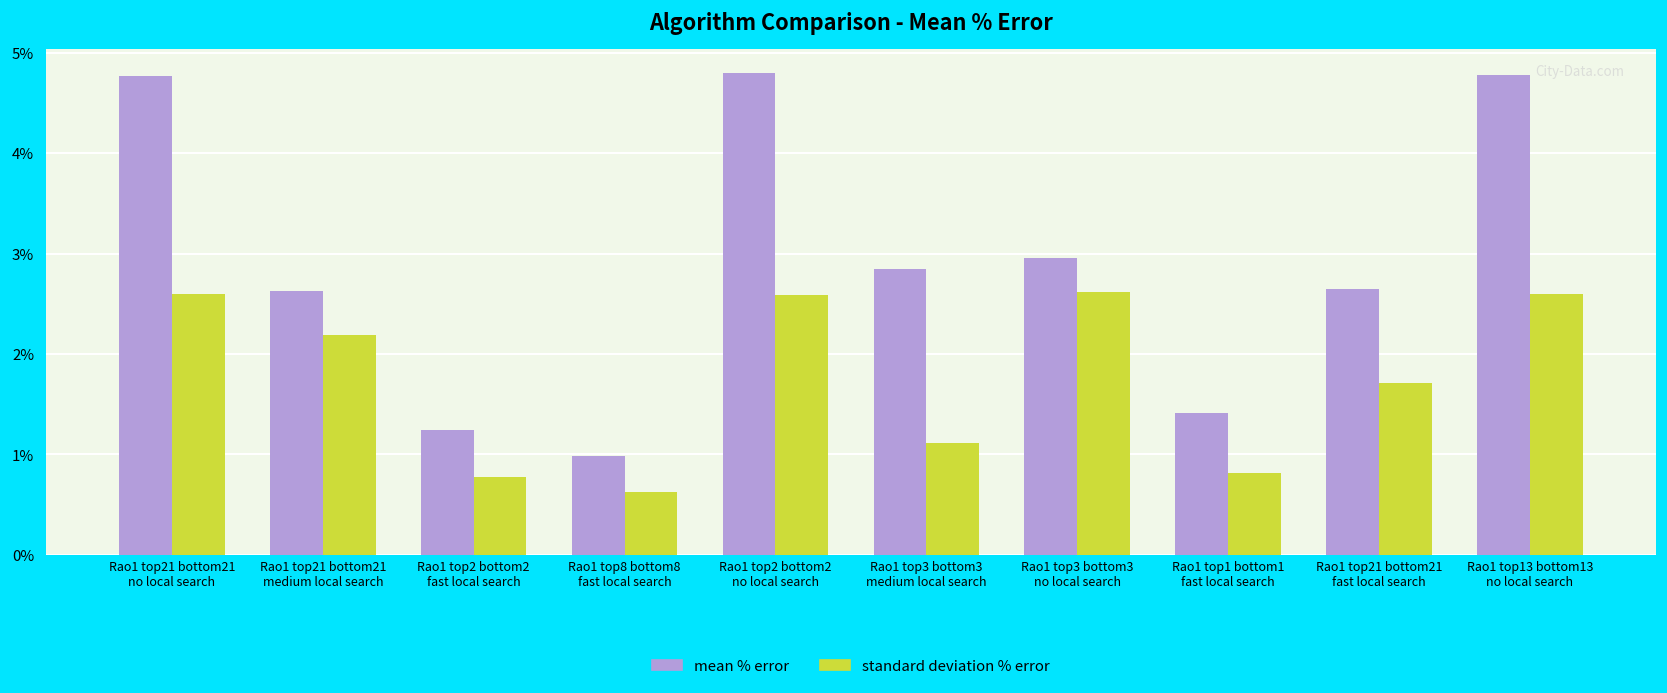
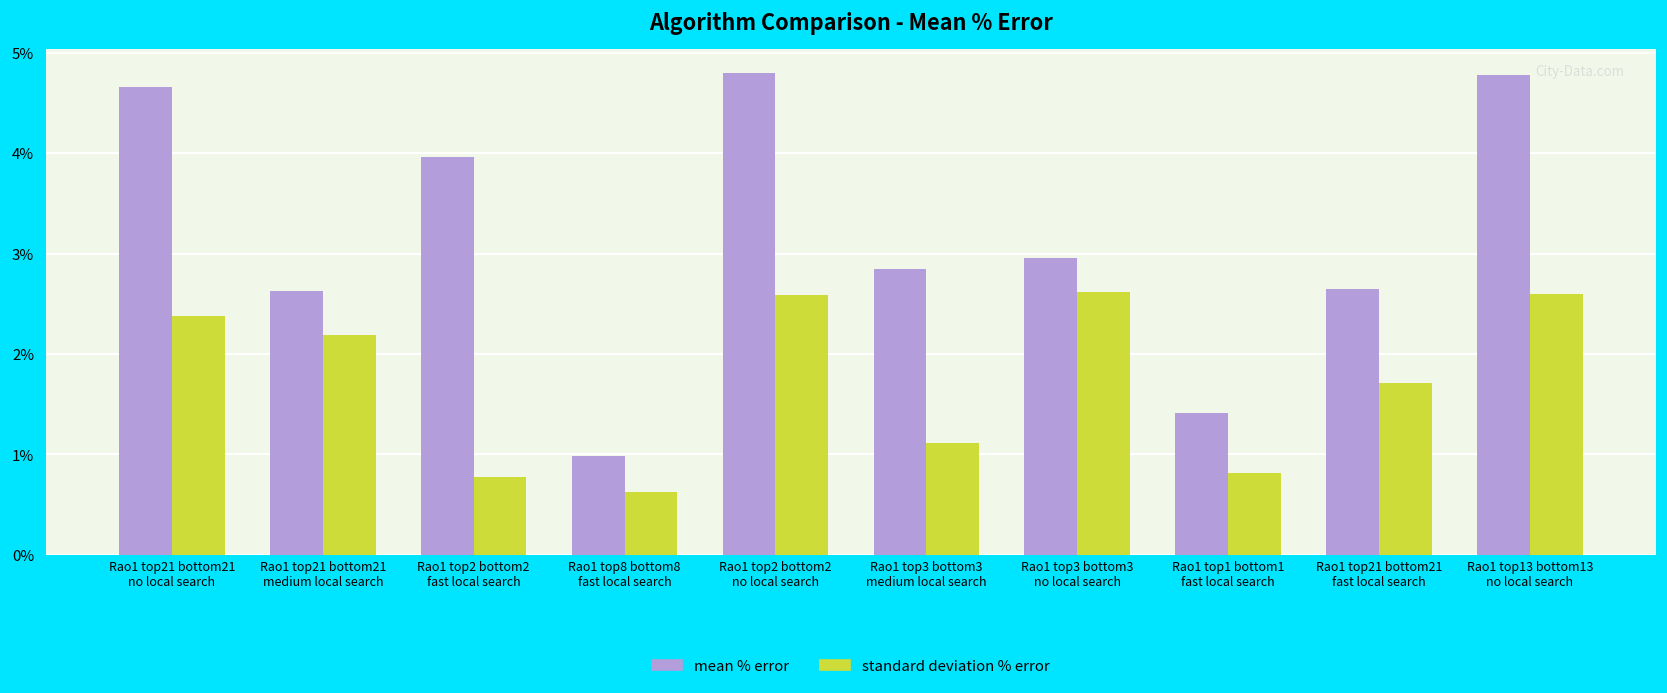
  {
    "mean % error": {
-     "Rao1 top21 bottom21 no local search": "4.8%",
+     "Rao1 top21 bottom21 no local search": "4.7%",
      "Rao1 top21 bottom21 medium local search": "2.6%",
-     "Rao1 top2 bottom2 fast local search": "1.2%",
+     "Rao1 top2 bottom2 fast local search": "4.0%",
      "Rao1 top8 bottom8 fast local search": "1.0%",
      "Rao1 top2 bottom2 no local search": "4.8%",
      "Rao1 top3 bottom3 medium local search": "2.8%",
      "Rao1 top3 bottom3 no local search": "3.0%",
      "Rao1 top1 bottom1 fast local search": "1.4%",
      "Rao1 top21 bottom21 fast local search": "2.7%",
      "Rao1 top13 bottom13 no local search": "4.8%"
    },
    "standard deviation % error": {
-     "Rao1 top21 bottom21 no local search": "2.6%",
+     "Rao1 top21 bottom21 no local search": "2.4%",
      "Rao1 top21 bottom21 medium local search": "2.2%",
      "Rao1 top2 bottom2 fast local search": "0.8%",
      "Rao1 top8 bottom8 fast local search": "0.6%",
      "Rao1 top2 bottom2 no local search": "2.6%",
      "Rao1 top3 bottom3 medium local search": "1.1%",
      "Rao1 top3 bottom3 no local search": "2.6%",
      "Rao1 top1 bottom1 fast local search": "0.8%",
      "Rao1 top21 bottom21 fast local search": "1.7%",
      "Rao1 top13 bottom13 no local search": "2.6%"
    }
  }
